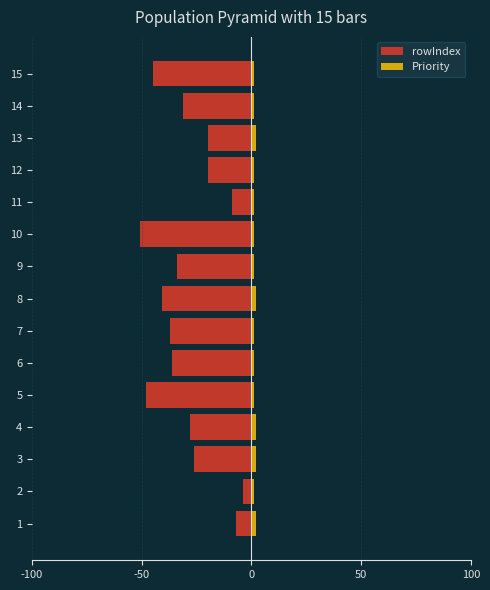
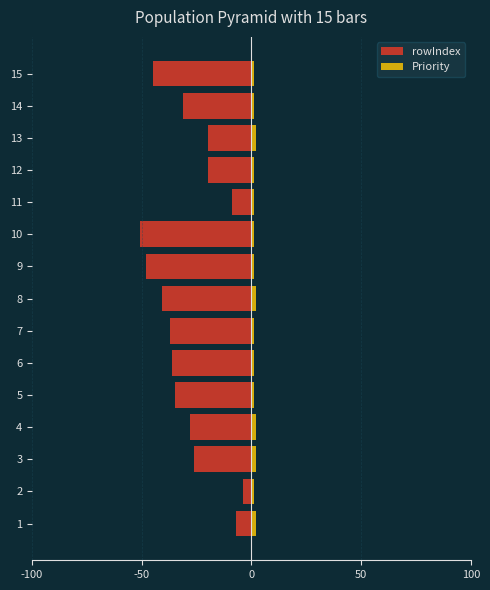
  {
    "rowIndex": {
      "15": -45,
      "14": -31,
      "13": -20,
      "12": -20,
      "11": -9,
      "10": -51,
-     "9": -34,
+     "9": -48,
      "8": -41,
      "7": -37,
      "6": -36,
-     "5": -48,
+     "5": -35,
      "4": -28,
      "3": -26,
      "2": -4,
      "1": -7
    },
    "Priority": {
      "13": 2,
      "8": 2,
      "4": 2,
      "3": 2,
      "1": 2
    }
  }
